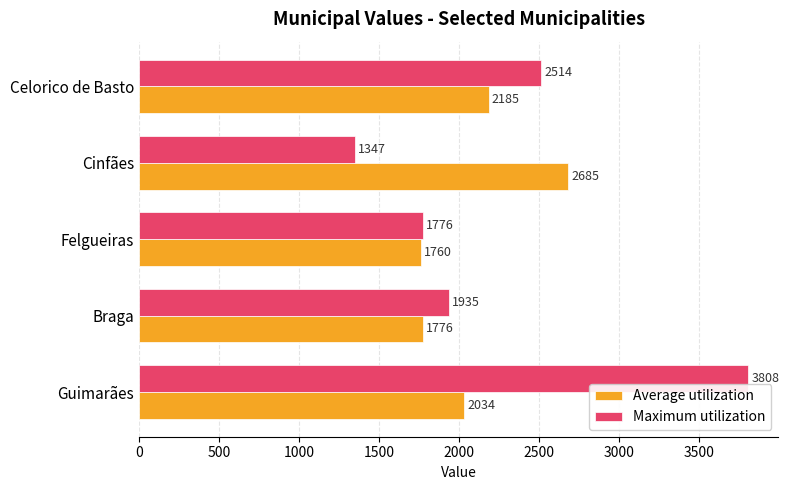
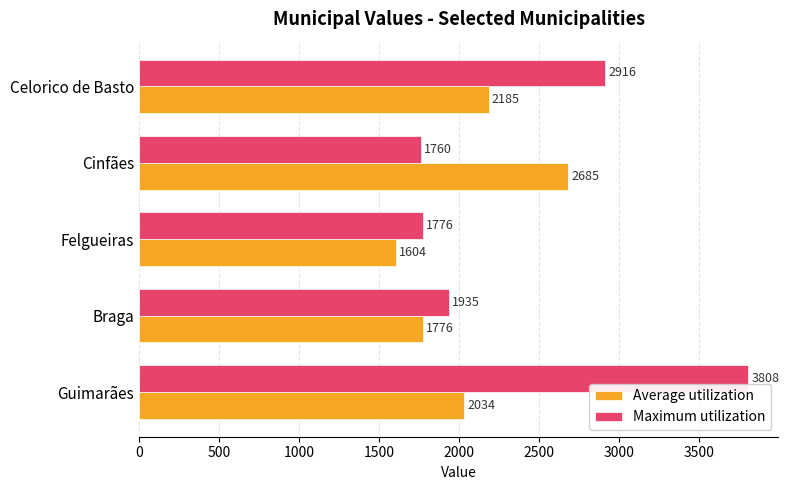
  {
    "Average utilization": {
      "Celorico de Basto": 2185,
      "Cinfães": 2685,
-     "Felgueiras": 1760,
+     "Felgueiras": 1604,
      "Braga": 1776,
      "Guimarães": 2034
    },
    "Maximum utilization": {
-     "Celorico de Basto": 2514,
-     "Cinfães": 1347,
+     "Celorico de Basto": 2916,
+     "Cinfães": 1760,
      "Felgueiras": 1776,
      "Braga": 1935
    }
  }
